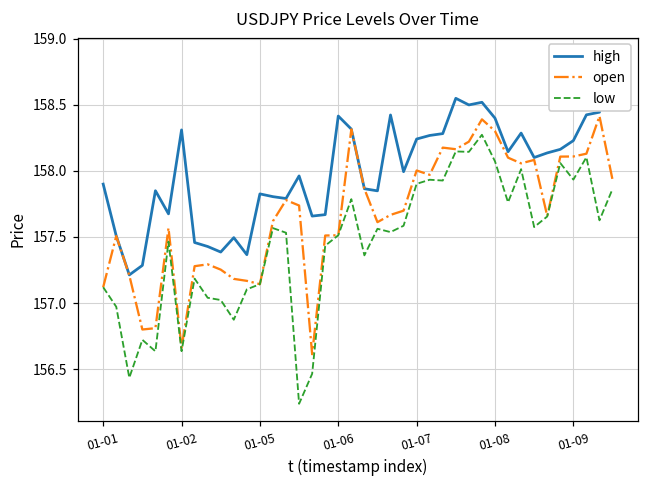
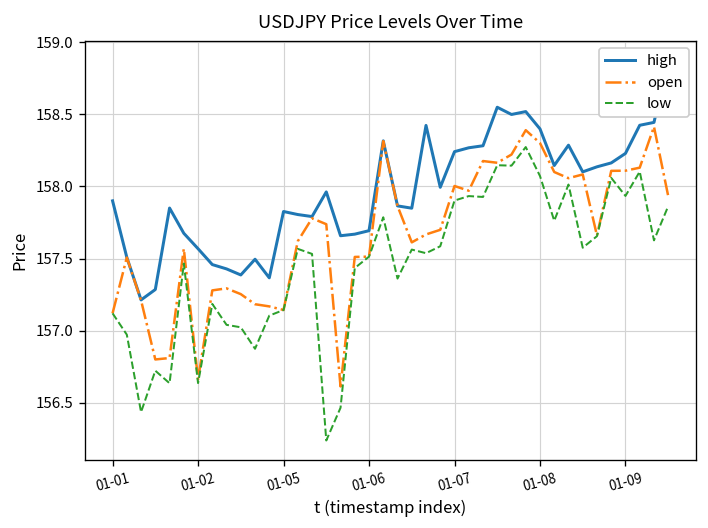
  {
    "high": {
      "01-01": 157.90,
-     "01-02": 158.31,
+     "01-02": 157.57,
      "01-05": 157.83,
-     "01-06": 158.42,
+     "01-06": 157.69,
      "01-07": 158.24,
      "01-08": 158.40,
      "01-09": 158.23
    },
    "open": {
      "01-02": 156.66,
      "01-07": 158.00,
      "01-08": 158.30,
      "01-09": 158.11
    },
    "low": {
      "01-02": 156.64,
      "01-07": 157.90,
      "01-08": 158.07,
      "01-09": 157.93
    }
  }
